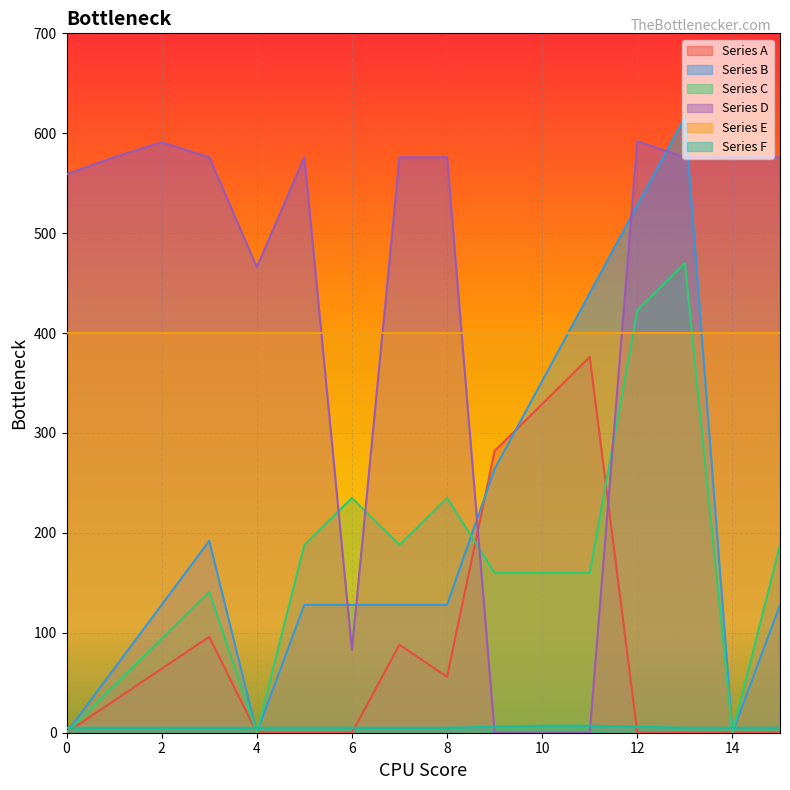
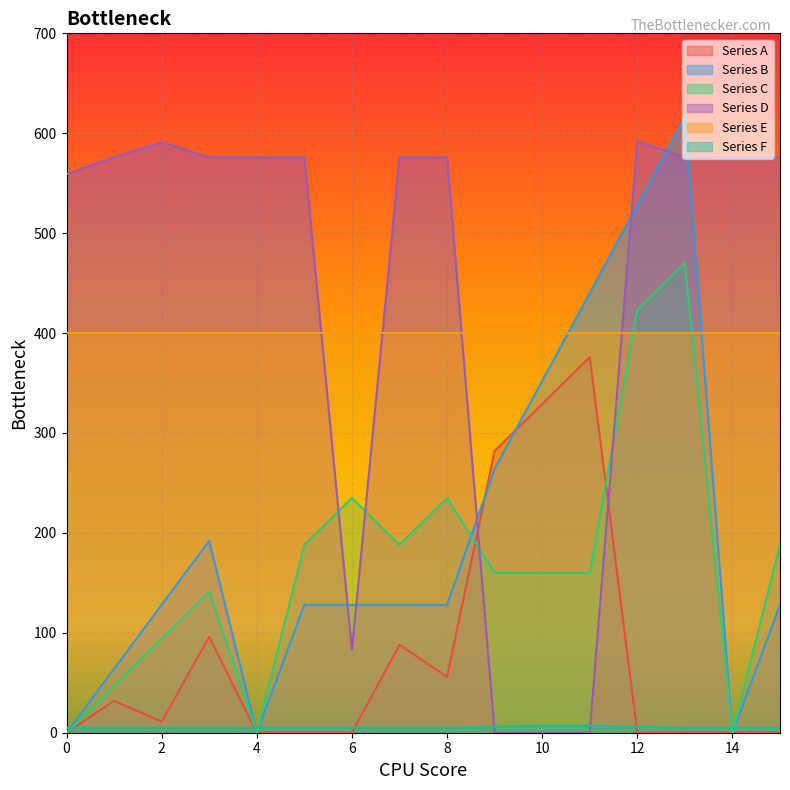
  {
    "Series A": {
-     "2": 60,
+     "2": 10,
      "6": 0,
      "8": 60,
      "10": 330,
      "12": 0
    },
    "Series D": {
      "0": 560,
      "2": 590,
-     "4": 470,
+     "4": 580,
      "6": 80,
      "8": 580,
      "10": 0,
      "12": 590
    },
    "Series E": {
      "0": 400,
      "2": 400,
      "4": 400,
      "6": 400,
      "8": 400,
      "10": 400,
      "12": 400,
      "14": 400
    }
  }
